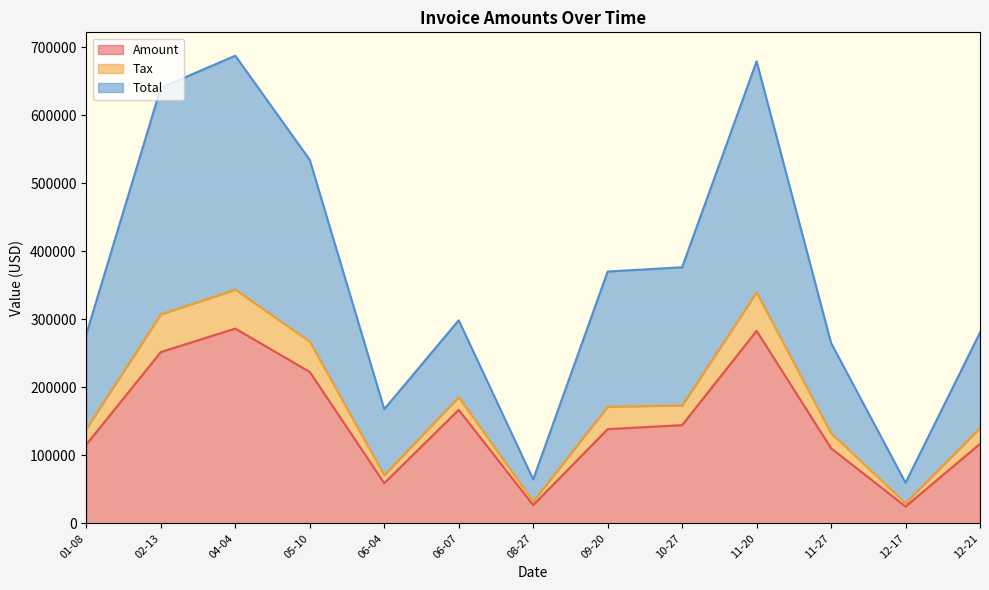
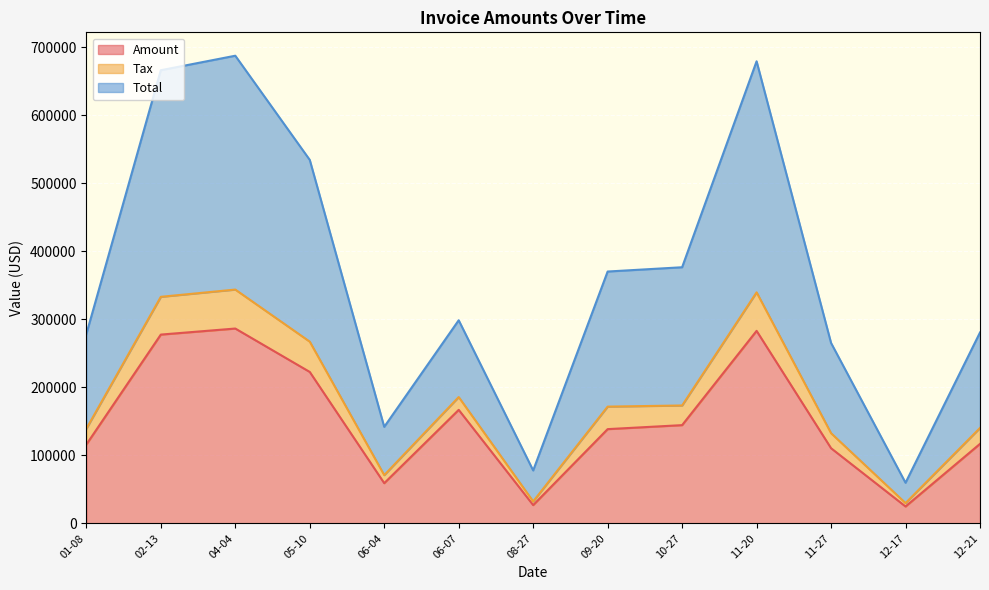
  {
    "Amount": {
      "01-08": 120000,
-     "02-13": 250000,
+     "02-13": 280000,
      "04-04": 290000,
      "05-10": 220000,
      "06-04": 60000,
      "06-07": 170000,
      "08-27": 30000,
      "09-20": 140000,
      "10-27": 140000,
      "11-20": 280000,
      "11-27": 110000,
      "12-17": 20000,
      "12-21": 120000
    },
    "Tax": {
      "01-08": 20000,
      "02-13": 60000,
      "04-04": 60000,
      "05-10": 40000,
      "06-04": 10000,
      "06-07": 20000,
      "08-27": 10000,
      "09-20": 30000,
      "10-27": 30000,
      "11-20": 60000,
      "11-27": 20000,
      "12-17": 0,
      "12-21": 20000
    },
    "Total": {
      "01-08": 140000,
      "04-04": 340000,
      "05-10": 270000,
-     "06-04": 100000,
+     "06-04": 70000,
      "06-07": 110000,
-     "08-27": 30000,
+     "08-27": 50000,
      "09-20": 200000,
      "10-27": 200000,
      "11-20": 340000,
      "11-27": 130000,
      "12-17": 30000,
      "12-21": 140000
    }
  }
